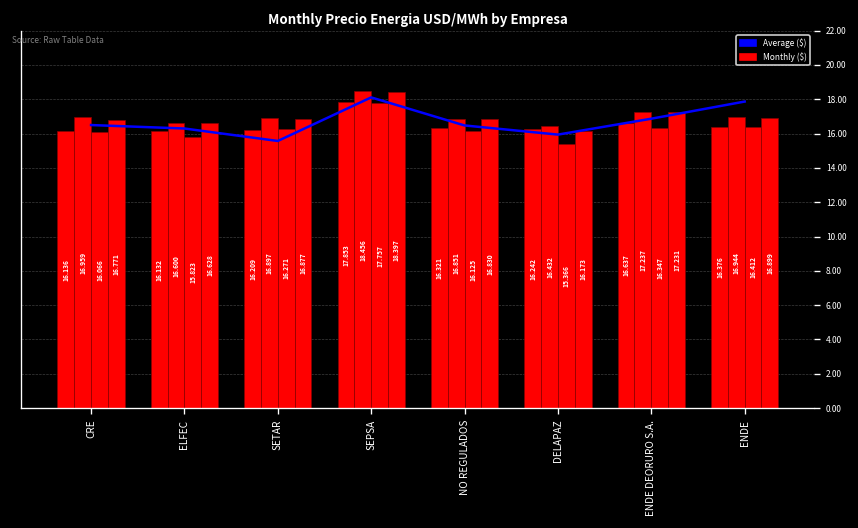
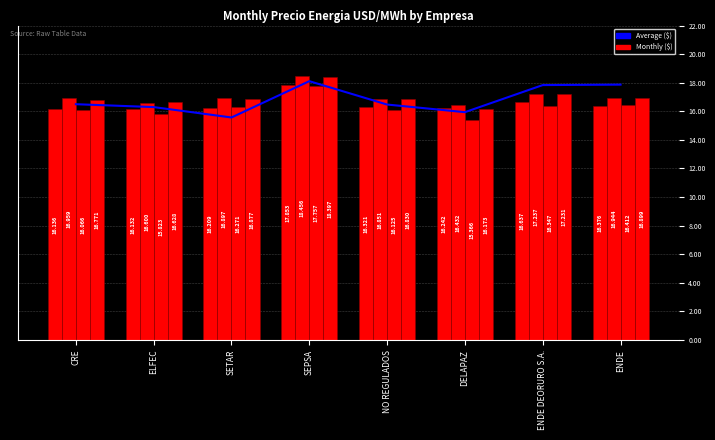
  {
    "Average ($)": {
      "CRE": 16.5,
      "ELFEC": 16.3,
      "SETAR": 15.6,
      "SEPSA": 18.1,
      "NO REGULADOS": 16.5,
      "DELAPAZ": 15.9,
-     "ENDE DEORURO S.A.": 16.9,
+     "ENDE DEORURO S.A.": 17.8,
      "ENDE": 17.9
    }
  }
